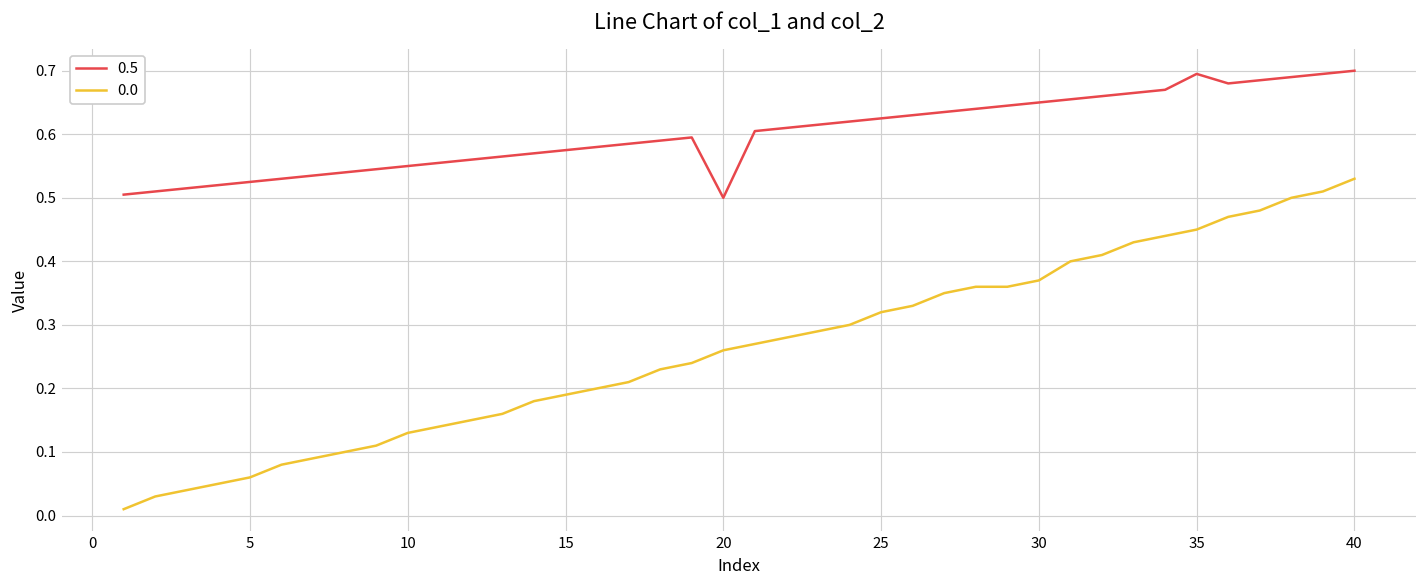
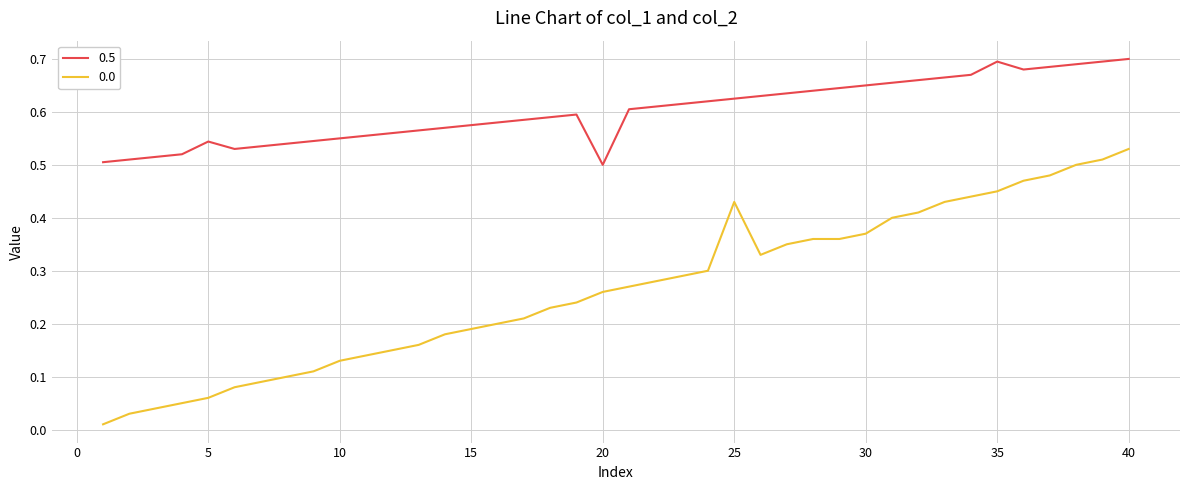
  {
    "0.5": {
-     "5": 0.53,
+     "5": 0.54,
      "10": 0.55,
      "15": 0.58,
      "20": 0.50,
      "25": 0.63,
      "30": 0.65,
      "35": 0.70,
      "40": 0.70
    },
    "0.0": {
      "5": 0.06,
      "10": 0.13,
      "15": 0.19,
      "20": 0.26,
-     "25": 0.32,
+     "25": 0.43,
      "30": 0.37,
      "35": 0.45,
      "40": 0.53
    }
  }
